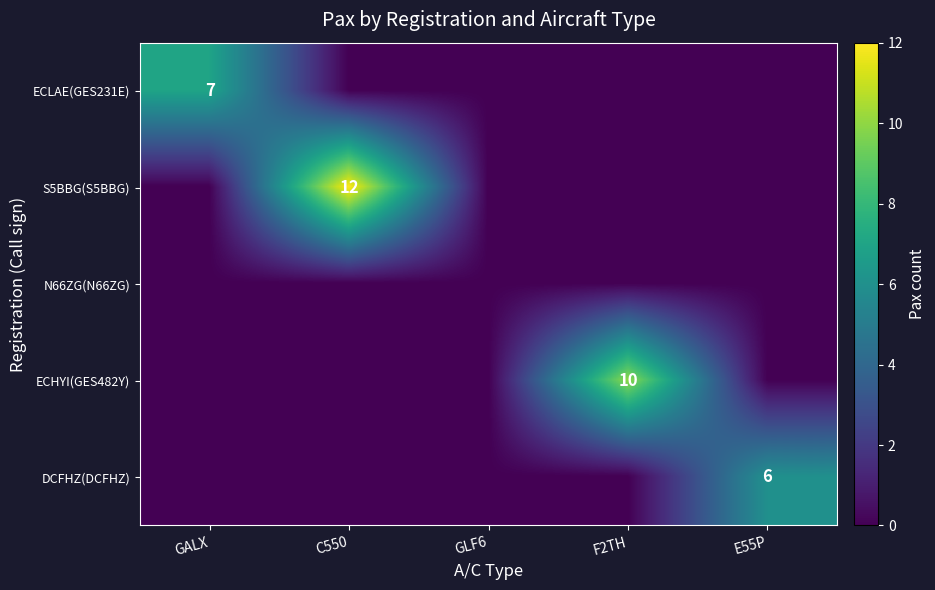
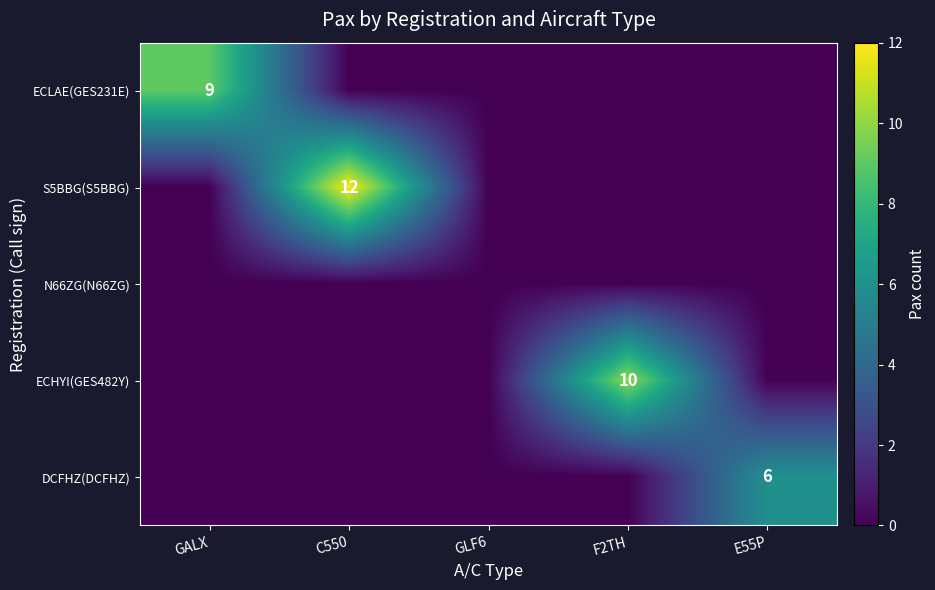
  {
    "ECLAE(GES231E)": {
-     "GALX": 7
+     "GALX": 9
    },
    "S5BBG(S5BBG)": {
      "C550": 12
    },
    "ECHYI(GES482Y)": {
      "F2TH": 10
    },
    "DCFHZ(DCFHZ)": {
      "E55P": 6
    }
  }
